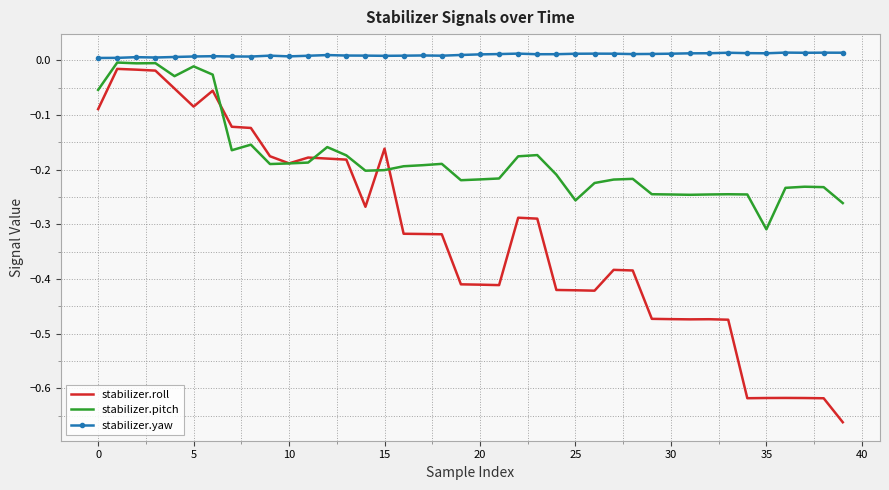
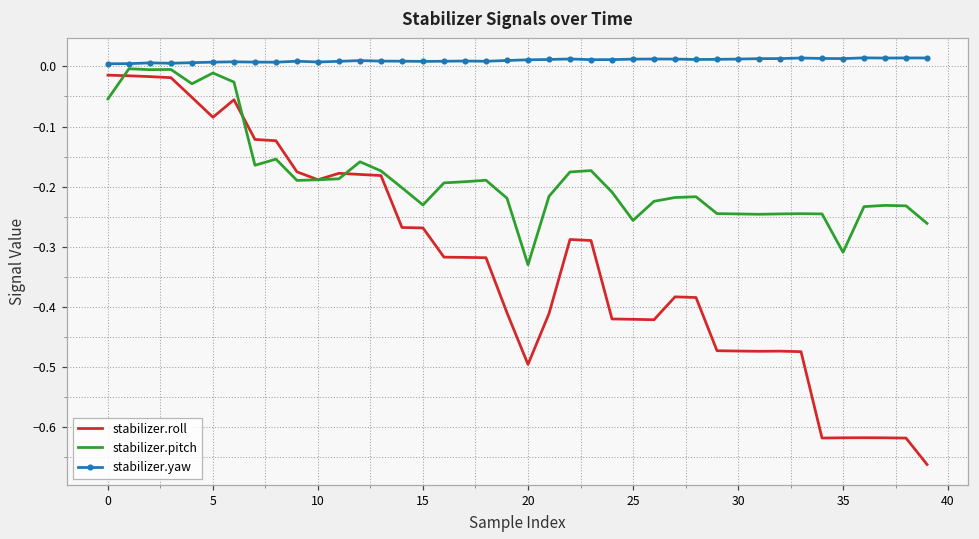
  {
    "stabilizer.roll": {
-     "0": -0.09,
+     "0": -0.01,
      "5": -0.08,
-     "15": -0.16,
-     "20": -0.41,
+     "15": -0.27,
+     "20": -0.50,
      "25": -0.42,
      "30": -0.47,
      "35": -0.62
    },
    "stabilizer.pitch": {
      "0": -0.05,
      "5": -0.01,
-     "15": -0.20,
-     "20": -0.22,
+     "15": -0.23,
+     "20": -0.33,
      "25": -0.26,
      "30": -0.25,
      "35": -0.31
    },
    "stabilizer.yaw": {
      "0": 0.00,
      "5": 0.01,
      "10": 0.01,
      "15": 0.01,
      "20": 0.01,
      "25": 0.01,
      "30": 0.01,
      "35": 0.01
    }
  }
